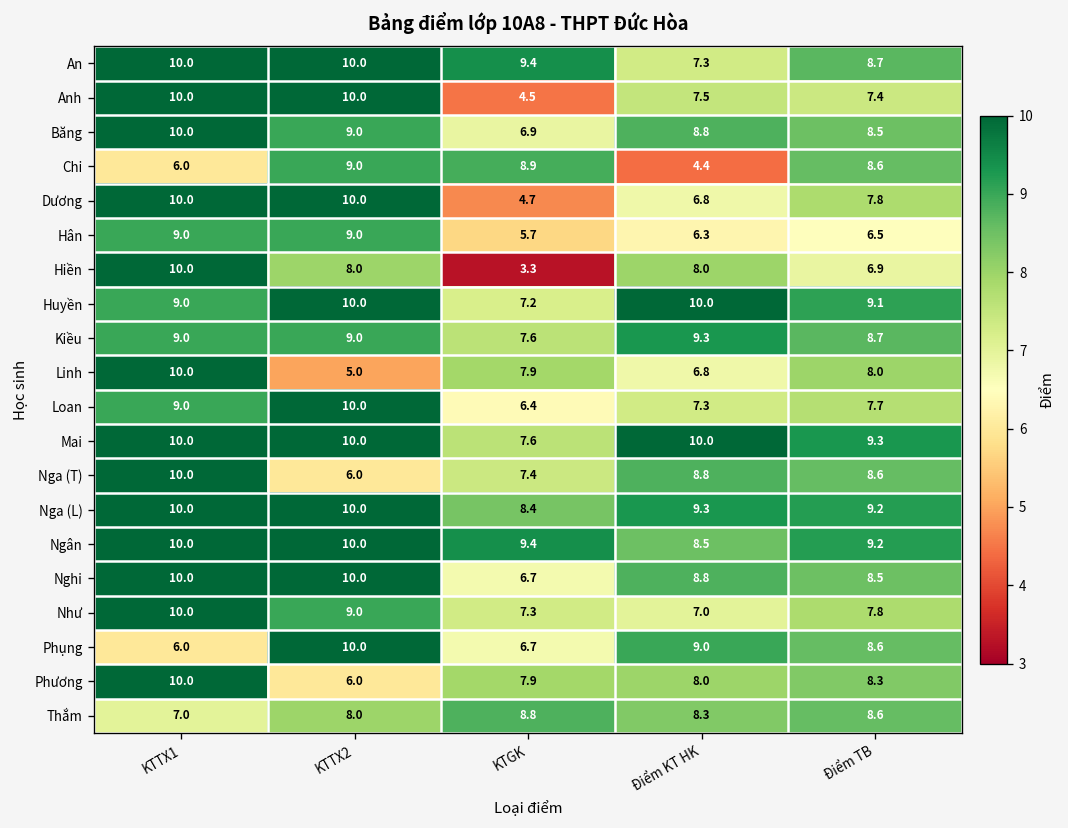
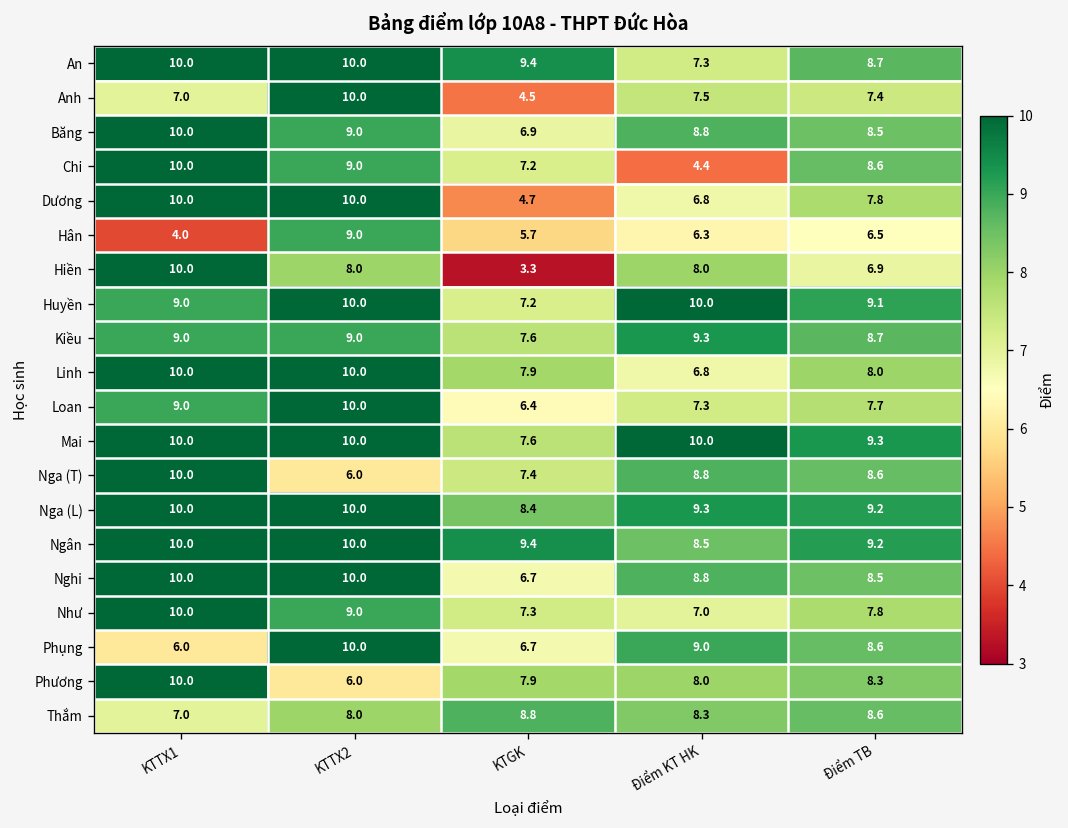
  {
    "An": {
      "KTTX1": 10.0,
      "KTTX2": 10.0,
      "KTGK": 9.4,
      "Điểm KT HK": 7.3,
      "Điểm TB": 8.7
    },
    "Anh": {
-     "KTTX1": 10.0,
+     "KTTX1": 7.0,
      "KTTX2": 10.0,
      "KTGK": 4.5,
      "Điểm KT HK": 7.5,
      "Điểm TB": 7.4
    },
    "Băng": {
      "KTTX1": 10.0,
      "KTTX2": 9.0,
      "KTGK": 6.9,
      "Điểm KT HK": 8.8,
      "Điểm TB": 8.5
    },
    "Chi": {
-     "KTTX1": 6.0,
+     "KTTX1": 10.0,
      "KTTX2": 9.0,
-     "KTGK": 8.9,
+     "KTGK": 7.2,
      "Điểm KT HK": 4.4,
      "Điểm TB": 8.6
    },
    "Dương": {
      "KTTX1": 10.0,
      "KTTX2": 10.0,
      "KTGK": 4.7,
      "Điểm KT HK": 6.8,
      "Điểm TB": 7.8
    },
    "Hân": {
-     "KTTX1": 9.0,
+     "KTTX1": 4.0,
      "KTTX2": 9.0,
      "KTGK": 5.7,
      "Điểm KT HK": 6.3,
      "Điểm TB": 6.5
    },
    "Hiền": {
      "KTTX1": 10.0,
      "KTTX2": 8.0,
      "KTGK": 3.3,
      "Điểm KT HK": 8.0,
      "Điểm TB": 6.9
    },
    "Huyền": {
      "KTTX1": 9.0,
      "KTTX2": 10.0,
      "KTGK": 7.2,
      "Điểm KT HK": 10.0,
      "Điểm TB": 9.1
    },
    "Kiều": {
      "KTTX1": 9.0,
      "KTTX2": 9.0,
      "KTGK": 7.6,
      "Điểm KT HK": 9.3,
      "Điểm TB": 8.7
    },
    "Linh": {
      "KTTX1": 10.0,
-     "KTTX2": 5.0,
+     "KTTX2": 10.0,
      "KTGK": 7.9,
      "Điểm KT HK": 6.8,
      "Điểm TB": 8.0
    },
    "Loan": {
      "KTTX1": 9.0,
      "KTTX2": 10.0,
      "KTGK": 6.4,
      "Điểm KT HK": 7.3,
      "Điểm TB": 7.7
    },
    "Mai": {
      "KTTX1": 10.0,
      "KTTX2": 10.0,
      "KTGK": 7.6,
      "Điểm KT HK": 10.0,
      "Điểm TB": 9.3
    },
    "Nga (T)": {
      "KTTX1": 10.0,
      "KTTX2": 6.0,
      "KTGK": 7.4,
      "Điểm KT HK": 8.8,
      "Điểm TB": 8.6
    },
    "Nga (L)": {
      "KTTX1": 10.0,
      "KTTX2": 10.0,
      "KTGK": 8.4,
      "Điểm KT HK": 9.3,
      "Điểm TB": 9.2
    },
    "Ngân": {
      "KTTX1": 10.0,
      "KTTX2": 10.0,
      "KTGK": 9.4,
      "Điểm KT HK": 8.5,
      "Điểm TB": 9.2
    },
    "Nghi": {
      "KTTX1": 10.0,
      "KTTX2": 10.0,
      "KTGK": 6.7,
      "Điểm KT HK": 8.8,
      "Điểm TB": 8.5
    },
    "Như": {
      "KTTX1": 10.0,
      "KTTX2": 9.0,
      "KTGK": 7.3,
      "Điểm KT HK": 7.0,
      "Điểm TB": 7.8
    },
    "Phụng": {
      "KTTX1": 6.0,
      "KTTX2": 10.0,
      "KTGK": 6.7,
      "Điểm KT HK": 9.0,
      "Điểm TB": 8.6
    },
    "Phương": {
      "KTTX1": 10.0,
      "KTTX2": 6.0,
      "KTGK": 7.9,
      "Điểm KT HK": 8.0,
      "Điểm TB": 8.3
    },
    "Thắm": {
      "KTTX1": 7.0,
      "KTTX2": 8.0,
      "KTGK": 8.8,
      "Điểm KT HK": 8.3,
      "Điểm TB": 8.6
    }
  }
